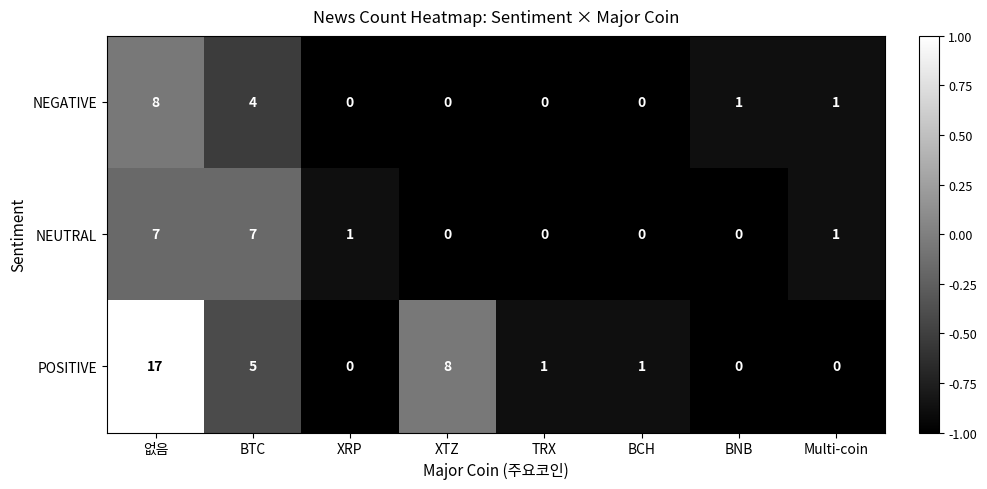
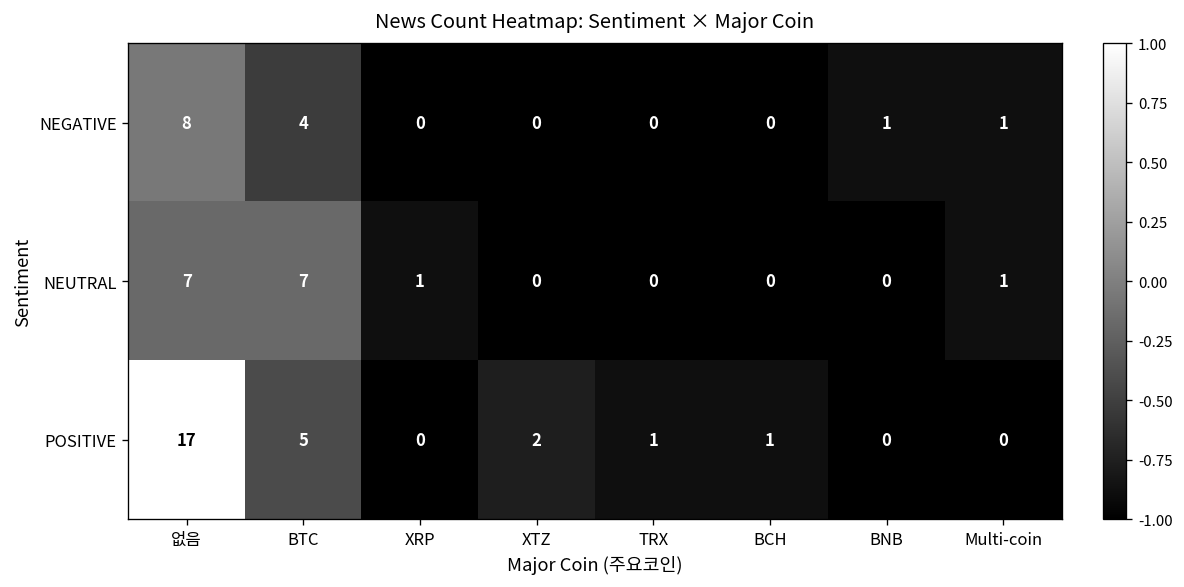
  {
    "NEGATIVE": {
      "없음": 8,
      "BTC": 4,
      "XRP": 0,
      "XTZ": 0,
      "TRX": 0,
      "BCH": 0,
      "BNB": 1,
      "Multi-coin": 1
    },
    "NEUTRAL": {
      "없음": 7,
      "BTC": 7,
      "XRP": 1,
      "XTZ": 0,
      "TRX": 0,
      "BCH": 0,
      "BNB": 0,
      "Multi-coin": 1
    },
    "POSITIVE": {
      "없음": 17,
      "BTC": 5,
      "XRP": 0,
-     "XTZ": 8,
+     "XTZ": 2,
      "TRX": 1,
      "BCH": 1,
      "BNB": 0,
      "Multi-coin": 0
    }
  }
